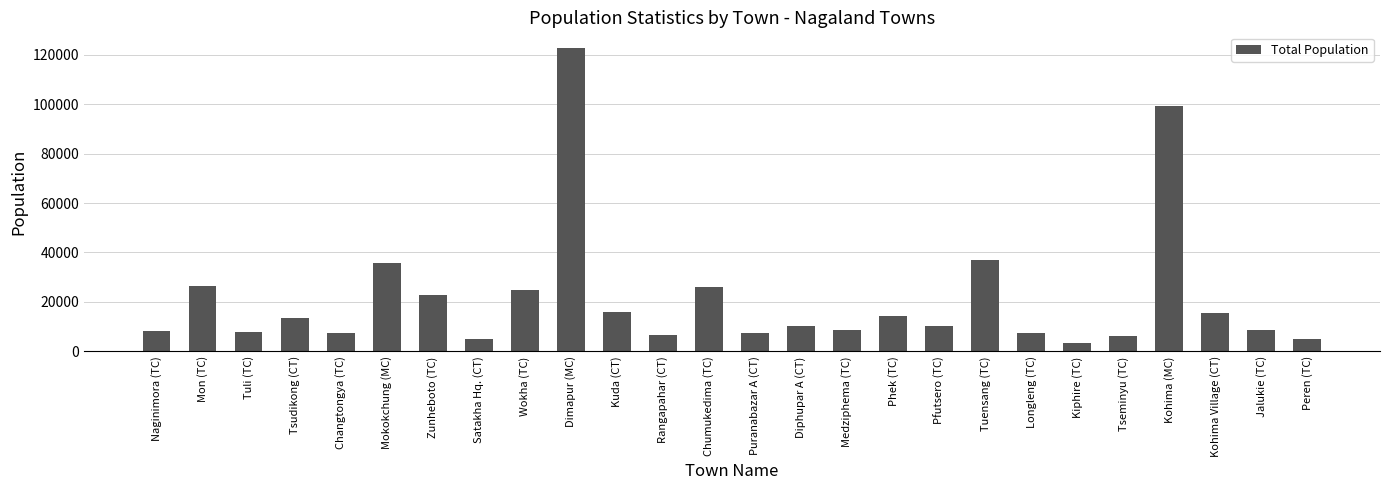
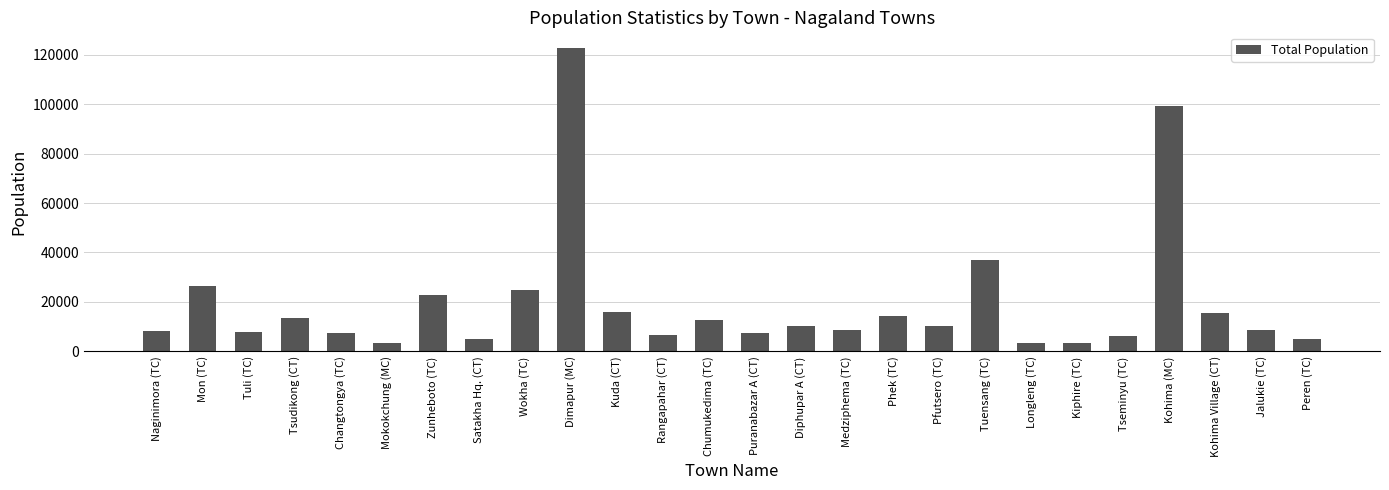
  {
    "Naginimora (TC)": 8000,
    "Mon (TC)": 26000,
    "Tuli (TC)": 8000,
    "Tsudikong (CT)": 14000,
    "Changtongya (TC)": 8000,
-   "Mokokchung (MC)": 36000,
+   "Mokokchung (MC)": 4000,
    "Zunheboto (TC)": 23000,
    "Satakha Hq. (CT)": 5000,
    "Wokha (TC)": 25000,
    "Dimapur (MC)": 123000,
    "Kuda (CT)": 16000,
    "Rangapahar (CT)": 7000,
-   "Chumukedima (TC)": 26000,
+   "Chumukedima (TC)": 13000,
    "Puranabazar A (CT)": 7000,
    "Diphupar A (CT)": 10000,
    "Medziphema (TC)": 9000,
    "Phek (TC)": 14000,
    "Pfutsero (TC)": 10000,
    "Tuensang (TC)": 37000,
-   "Longleng (TC)": 8000,
+   "Longleng (TC)": 4000,
    "Kiphire (TC)": 4000,
    "Tseminyu (TC)": 6000,
    "Kohima (MC)": 99000,
    "Kohima Village (CT)": 16000,
    "Jalukie (TC)": 9000,
    "Peren (TC)": 5000
  }
